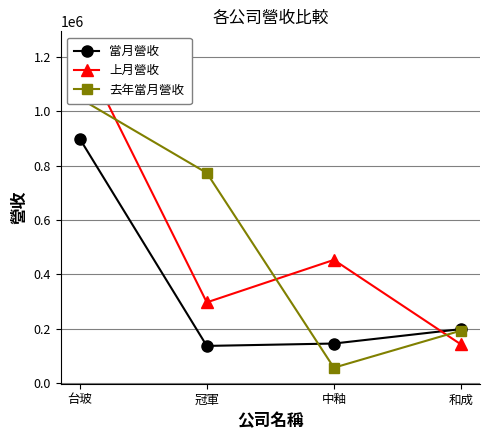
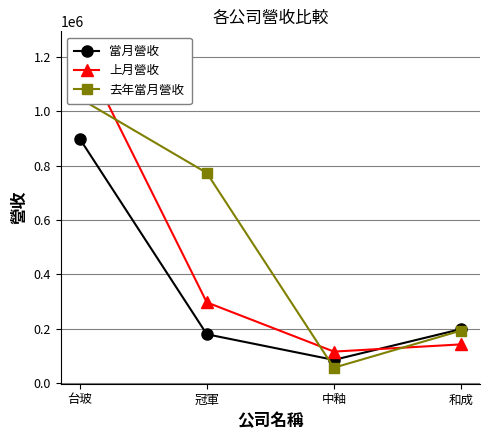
  {
    "當月營收": {
      "台玻": 900000,
-     "冠軍": 140000,
-     "中釉": 150000
+     "冠軍": 180000,
+     "中釉": 90000
    },
    "上月營收": {
      "冠軍": 300000,
-     "中釉": 450000,
+     "中釉": 120000,
      "和成": 140000
    },
    "去年當月營收": {
      "冠軍": 770000,
      "中釉": 60000
    }
  }
